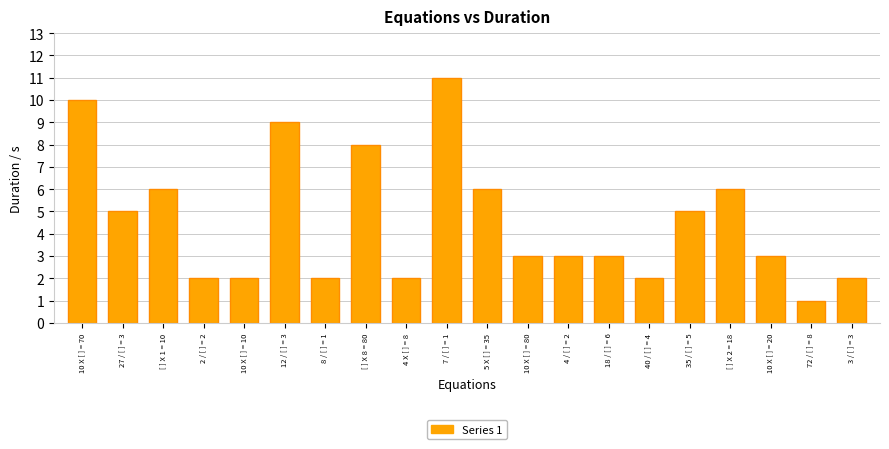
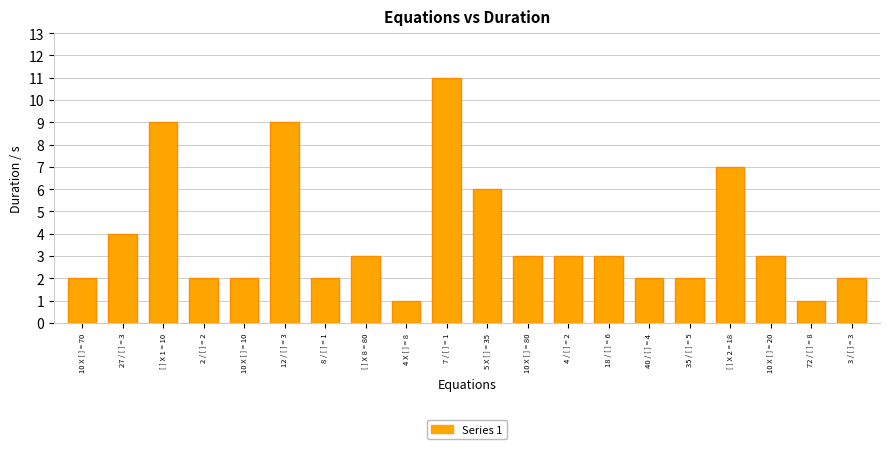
  {
-   "10 X [ ] = 70": 10,
-   "27 / [ ] = 3": 5,
-   "[ ] X 1 = 10": 6,
+   "10 X [ ] = 70": 2,
+   "27 / [ ] = 3": 4,
+   "[ ] X 1 = 10": 9,
    "2 / [ ] = 2": 2,
    "10 X [ ] = 10": 2,
    "12 / [ ] = 3": 9,
    "8 / [ ] = 1": 2,
-   "[ ] X 8 = 80": 8,
-   "4 X [ ] = 8": 2,
+   "[ ] X 8 = 80": 3,
+   "4 X [ ] = 8": 1,
    "7 / [ ] = 1": 11,
    "5 X [ ] = 35": 6,
    "10 X [ ] = 80": 3,
    "4 / [ ] = 2": 3,
    "18 / [ ] = 6": 3,
    "40 / [ ] = 4": 2,
-   "35 / [ ] = 5": 5,
-   "[ ] X 2 = 18": 6,
+   "35 / [ ] = 5": 2,
+   "[ ] X 2 = 18": 7,
    "10 X [ ] = 20": 3,
    "72 / [ ] = 8": 1,
    "3 / [ ] = 3": 2
  }
